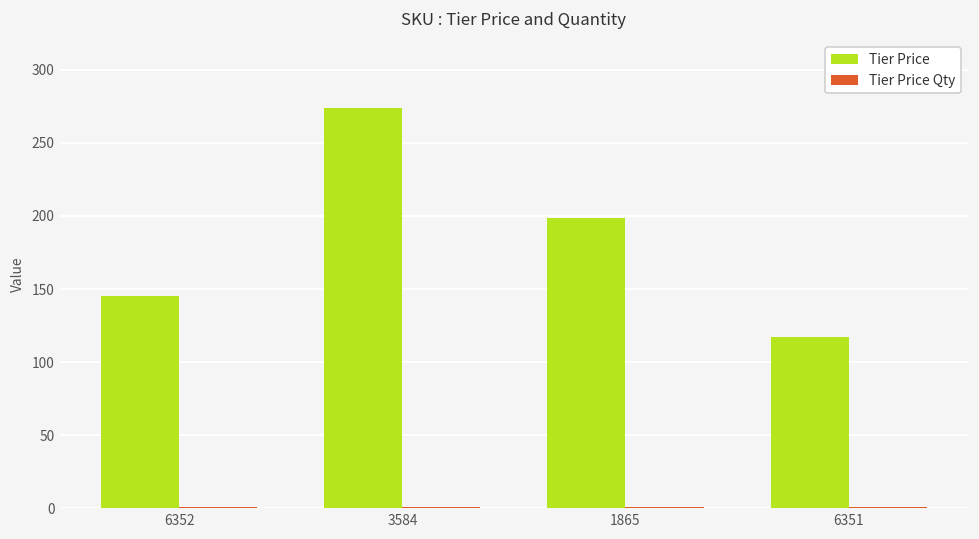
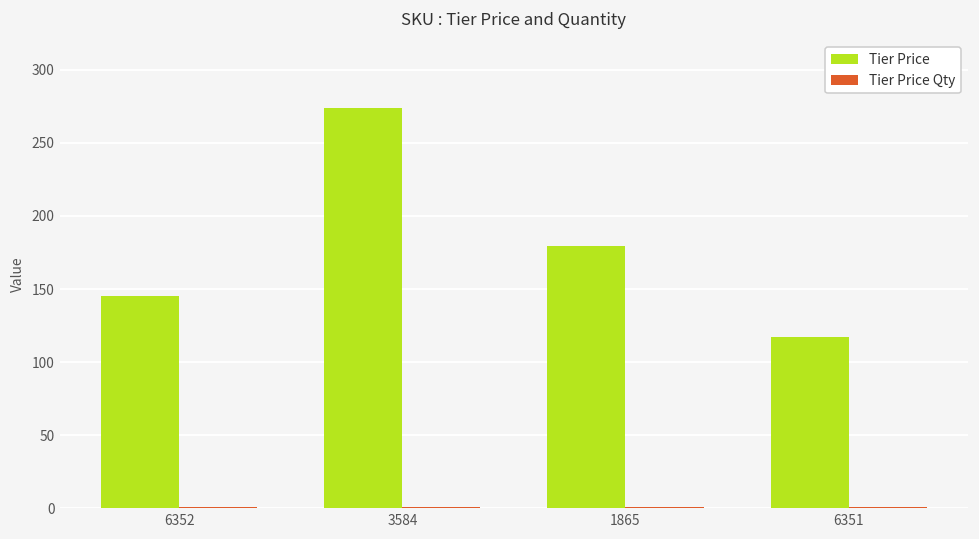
  {
    "Tier Price": {
      "6352": 145,
      "3584": 274,
-     "1865": 199,
+     "1865": 180,
      "6351": 117
    }
  }
